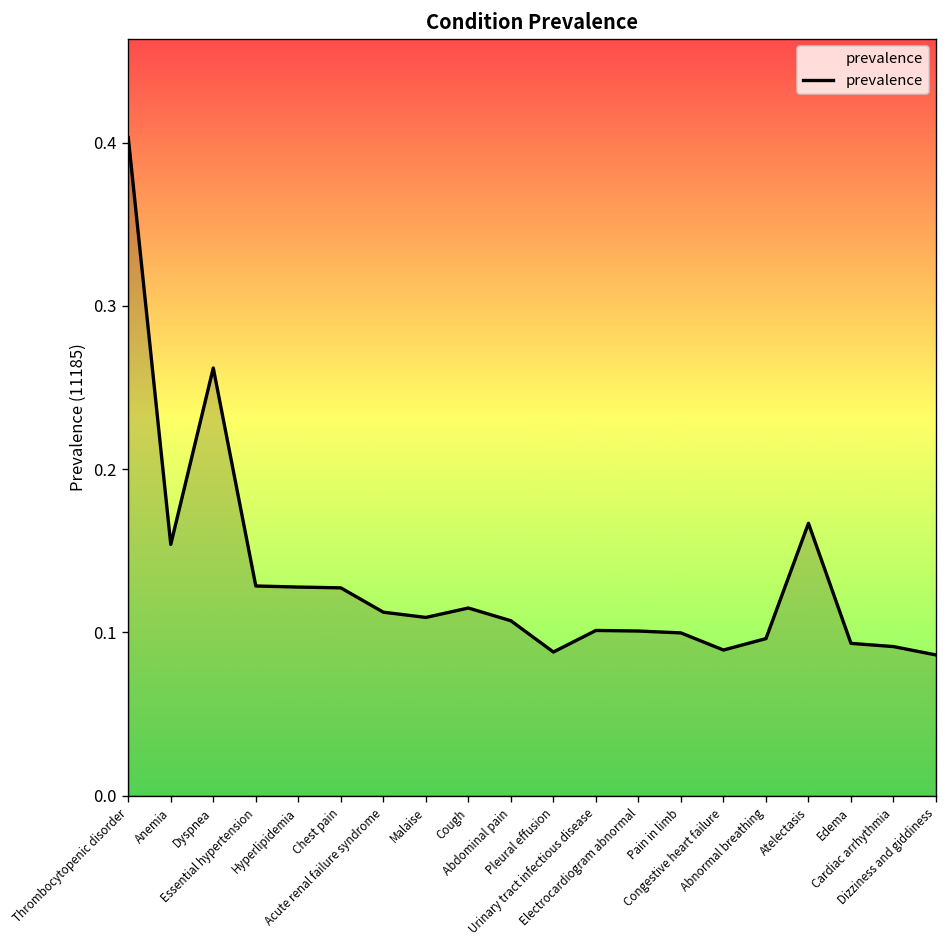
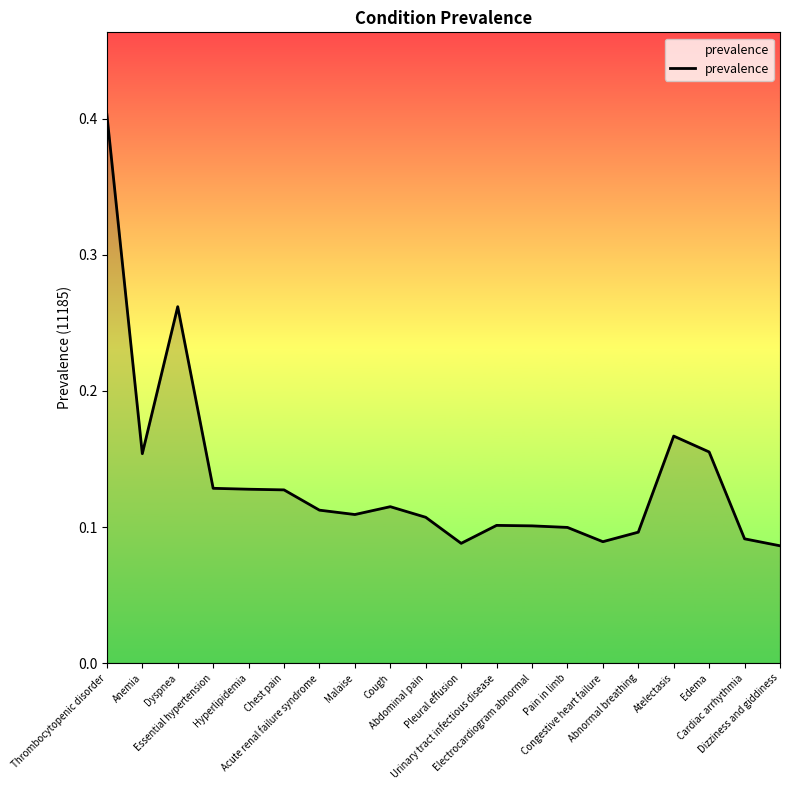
  {
    "Thrombocytopenic disorder": 0.403,
    "Anemia": 0.154,
    "Dyspnea": 0.262,
    "Essential hypertension": 0.128,
    "Hyperlipidemia": 0.128,
    "Chest pain": 0.127,
    "Acute renal failure syndrome": 0.112,
    "Malaise": 0.109,
    "Cough": 0.115,
    "Abdominal pain": 0.107,
    "Pleural effusion": 0.088,
    "Urinary tract infectious disease": 0.101,
    "Electrocardiogram abnormal": 0.101,
    "Pain in limb": 0.100,
    "Congestive heart failure": 0.089,
    "Abnormal breathing": 0.096,
    "Atelectasis": 0.167,
-   "Edema": 0.093,
+   "Edema": 0.155,
    "Cardiac arrhythmia": 0.091,
    "Dizziness and giddiness": 0.086
  }
